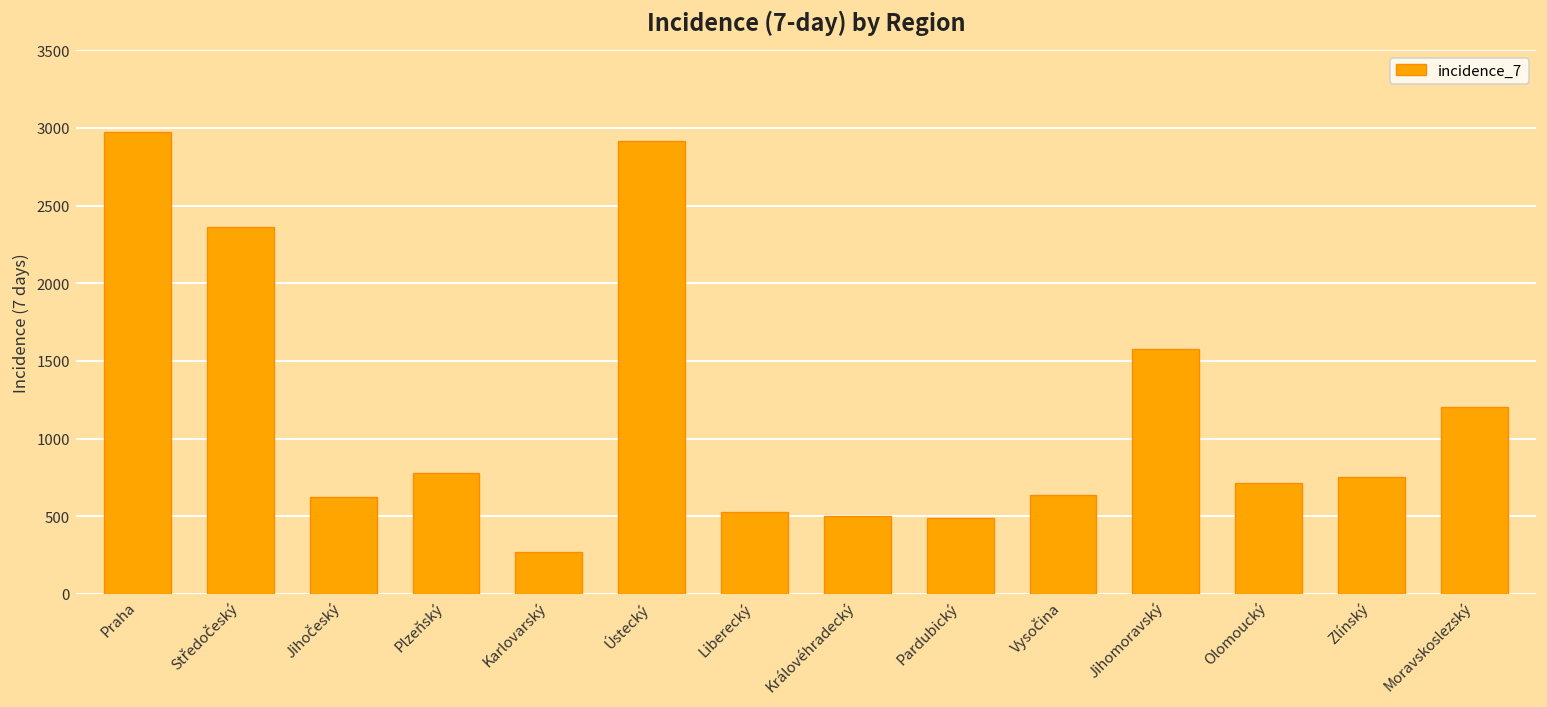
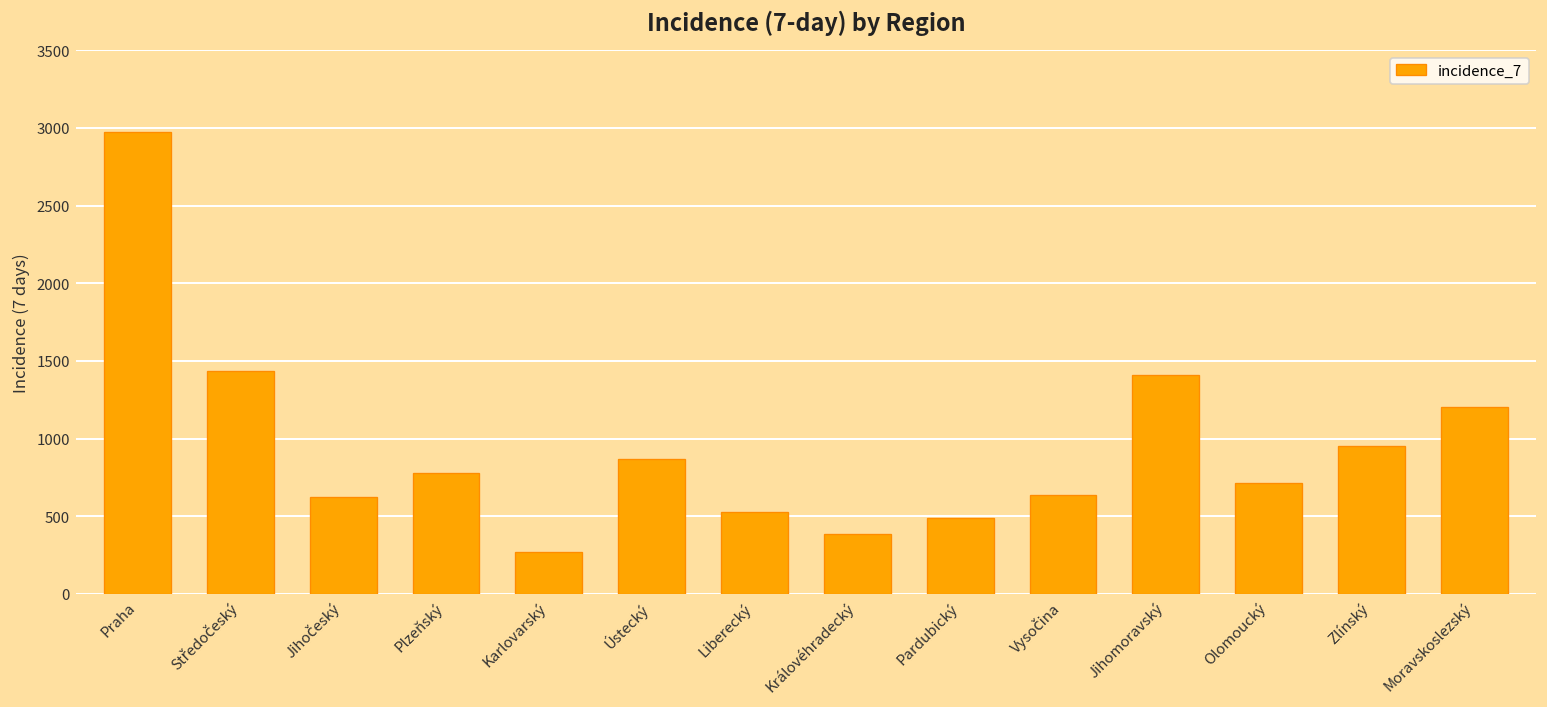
  {
    "Praha": 2970,
-   "Středočeský": 2360,
+   "Středočeský": 1440,
    "Jihočeský": 630,
    "Plzeňský": 780,
    "Karlovarský": 270,
-   "Ústecký": 2920,
+   "Ústecký": 870,
    "Liberecký": 530,
-   "Královéhradecký": 500,
+   "Královéhradecký": 380,
    "Pardubický": 490,
    "Vysočina": 640,
-   "Jihomoravský": 1580,
+   "Jihomoravský": 1410,
    "Olomoucký": 720,
-   "Zlínský": 760,
+   "Zlínský": 950,
    "Moravskoslezský": 1210
  }
